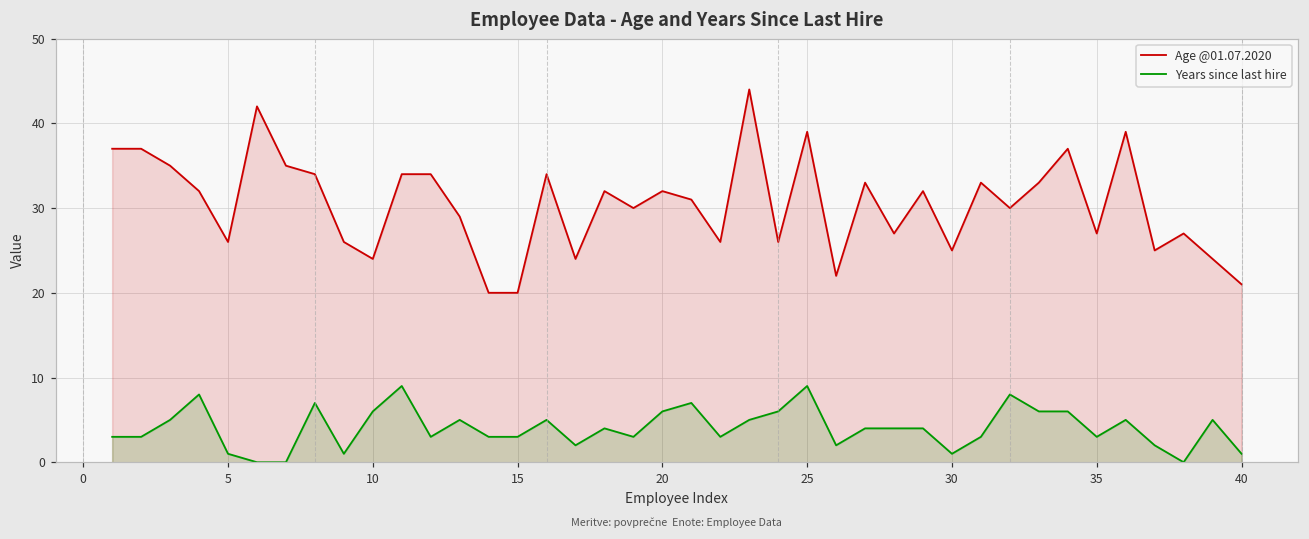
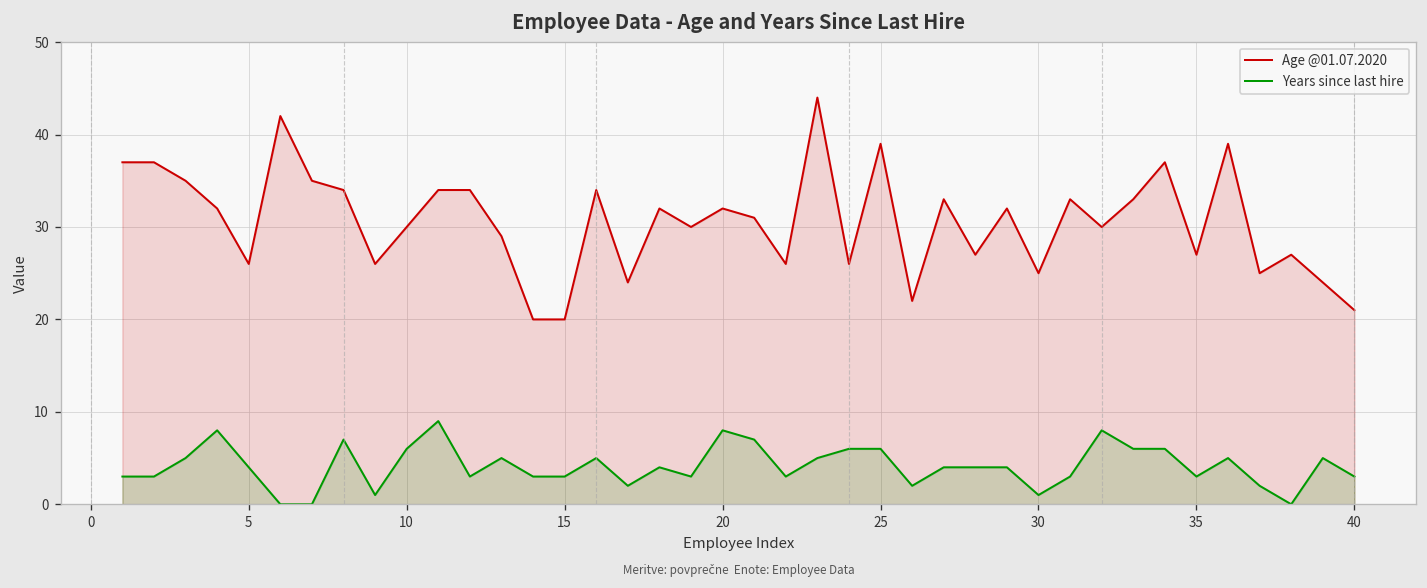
  {
    "Age @01.07.2020": {
      "5": 26,
-     "10": 24,
+     "10": 30,
      "15": 20,
      "20": 32,
      "25": 39,
      "30": 25,
      "35": 27,
      "40": 21
    },
    "Years since last hire": {
-     "5": 1,
+     "5": 4,
      "10": 6,
      "15": 3,
-     "20": 6,
-     "25": 9,
+     "20": 8,
+     "25": 6,
      "30": 1,
      "35": 3,
-     "40": 1
+     "40": 3
    }
  }
